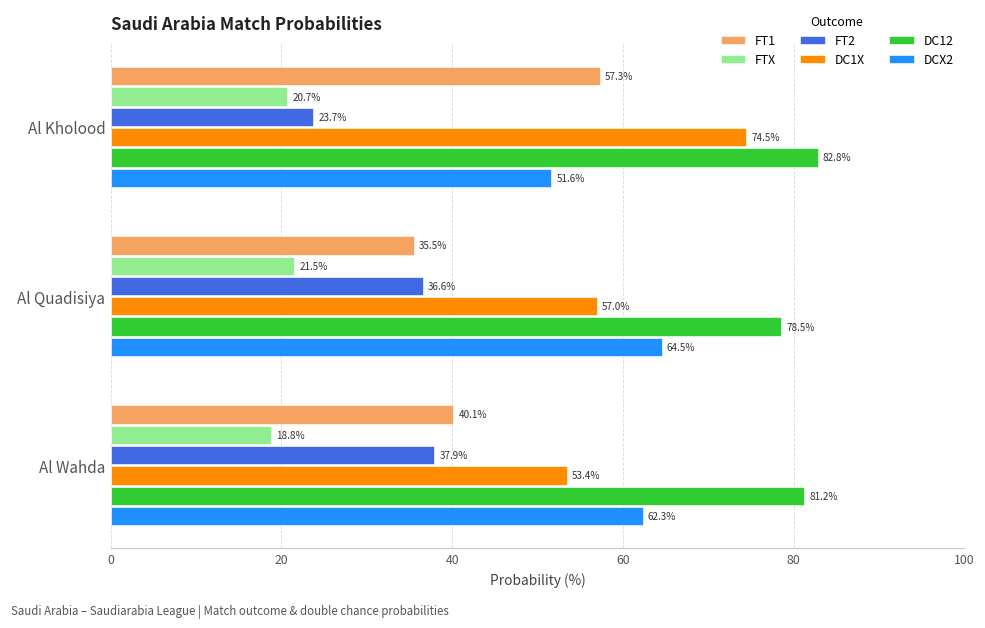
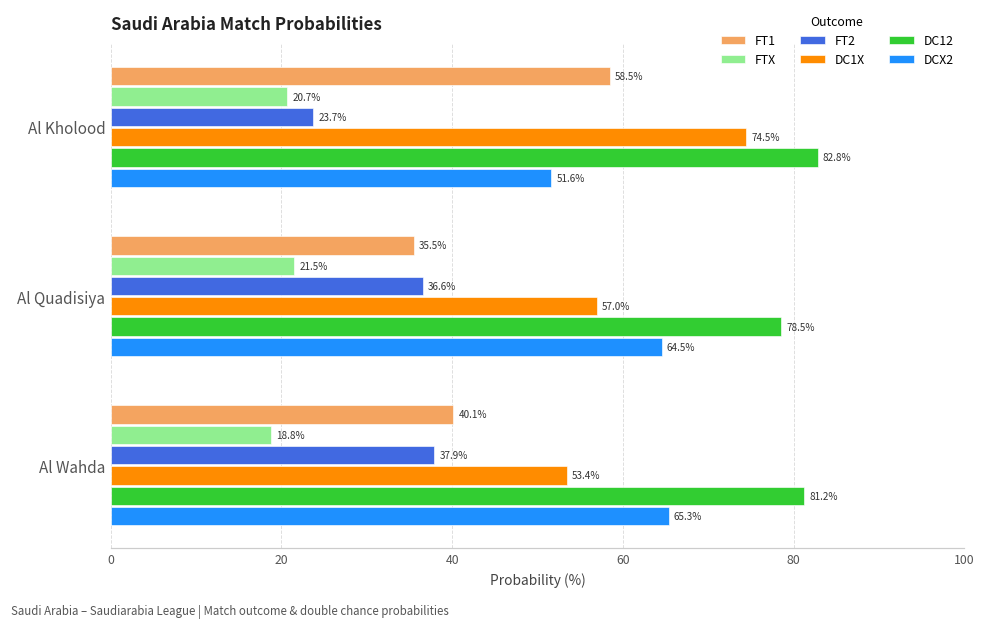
  {
    "FT1": {
-     "Al Kholood": "57.3%",
+     "Al Kholood": "58.5%",
      "Al Quadisiya": "35.5%",
      "Al Wahda": "40.1%"
    },
    "FTX": {
      "Al Kholood": "20.7%",
      "Al Quadisiya": "21.5%",
      "Al Wahda": "18.8%"
    },
    "FT2": {
      "Al Kholood": "23.7%",
      "Al Quadisiya": "36.6%",
      "Al Wahda": "37.9%"
    },
    "DC1X": {
      "Al Kholood": "74.5%",
      "Al Quadisiya": "57.0%",
      "Al Wahda": "53.4%"
    },
    "DC12": {
      "Al Kholood": "82.8%",
      "Al Quadisiya": "78.5%",
      "Al Wahda": "81.2%"
    },
    "DCX2": {
      "Al Kholood": "51.6%",
      "Al Quadisiya": "64.5%",
-     "Al Wahda": "62.3%"
+     "Al Wahda": "65.3%"
    }
  }
